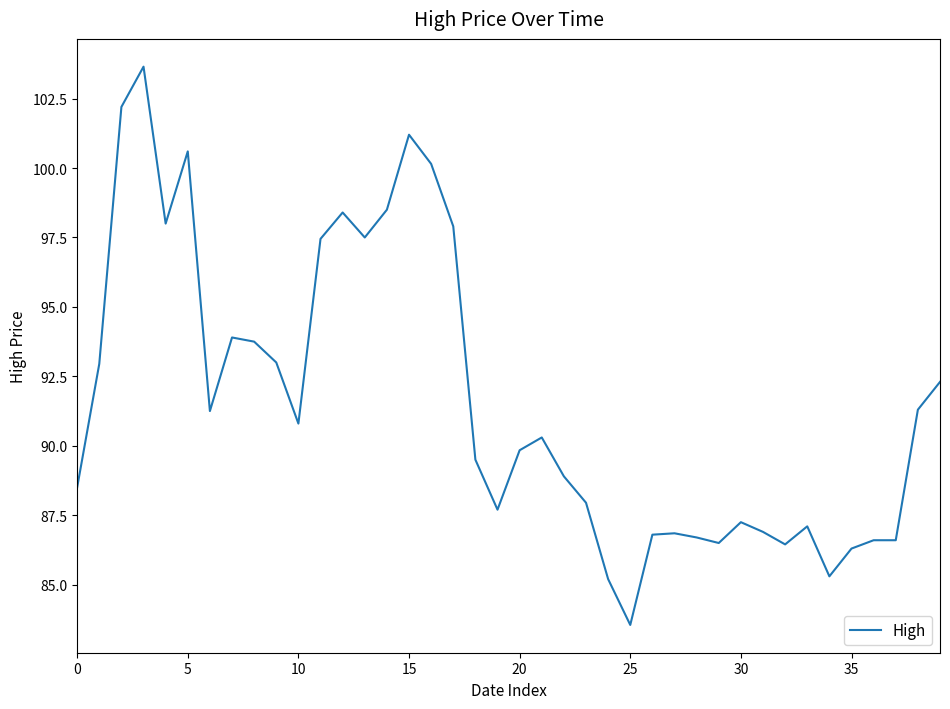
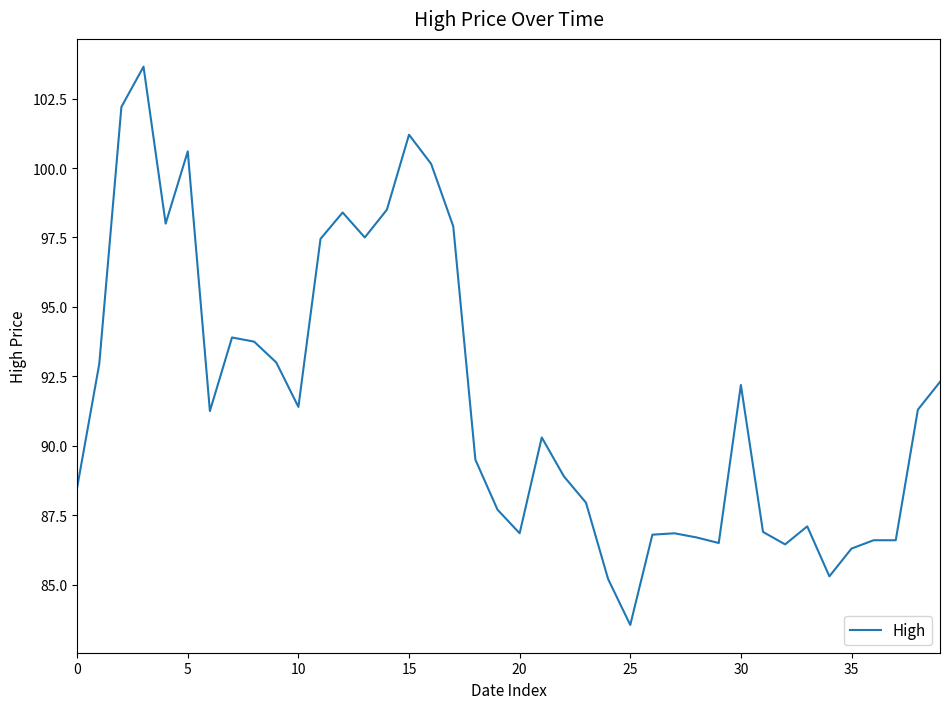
  {
    "0": 88.5,
    "5": 100.6,
-   "10": 90.8,
+   "10": 91.4,
    "15": 101.2,
-   "20": 89.8,
+   "20": 86.9,
    "25": 83.6,
-   "30": 87.3,
+   "30": 92.2,
    "35": 86.3
  }
